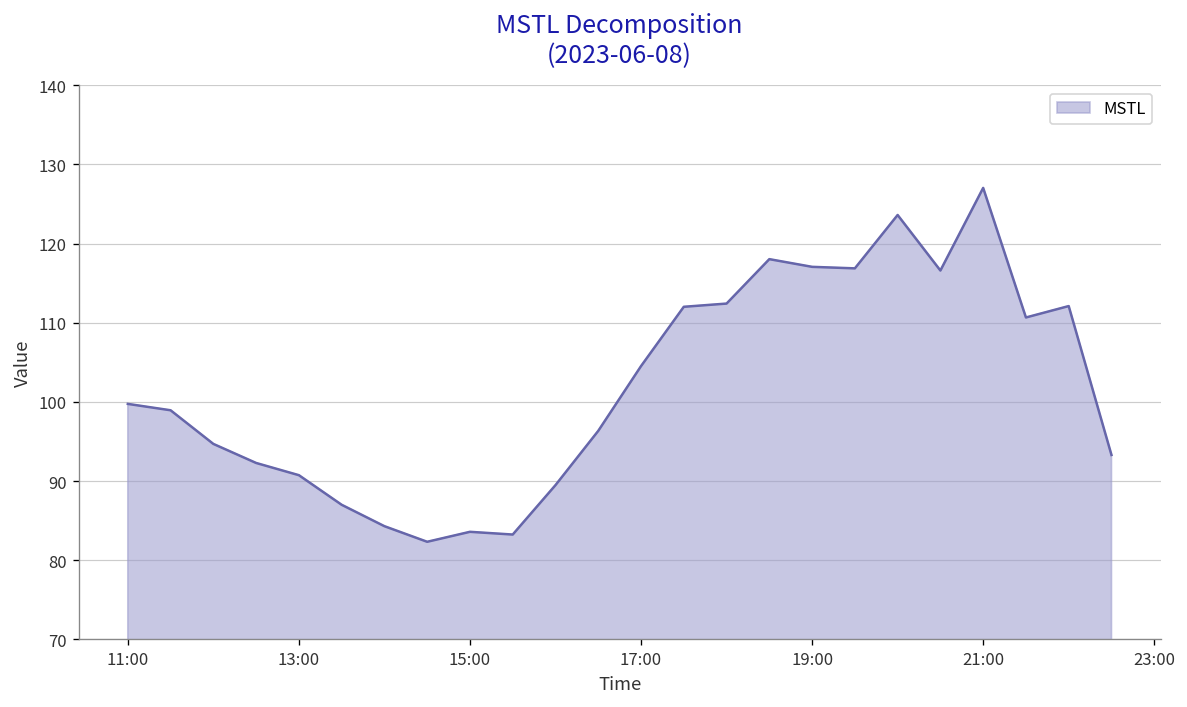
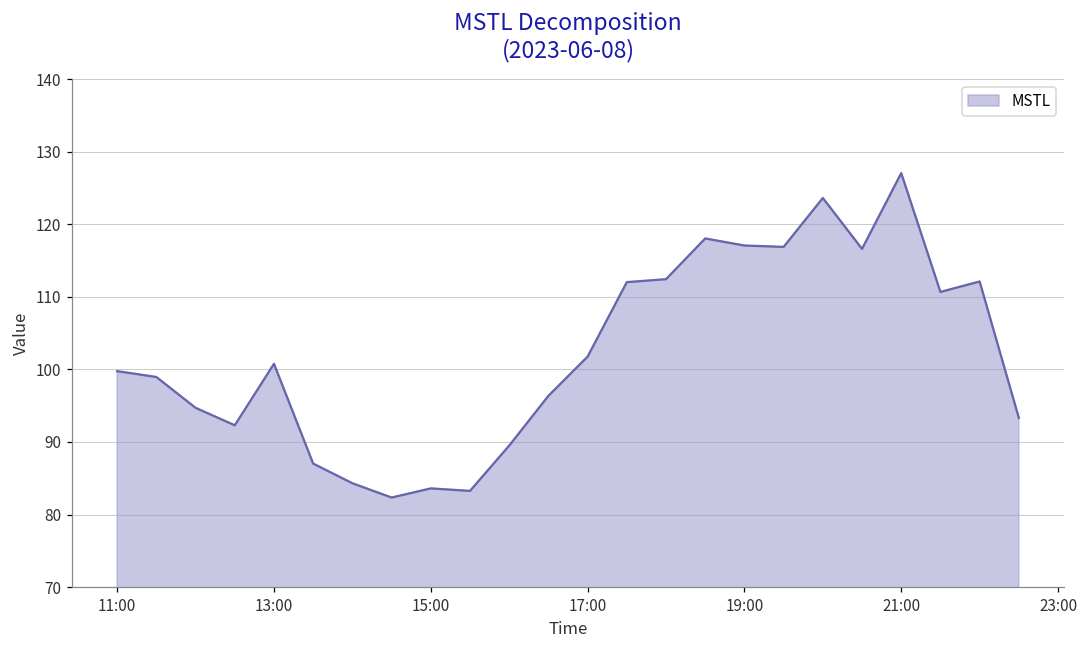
  {
    "11:00": 100,
-   "13:00": 91,
+   "13:00": 101,
    "15:00": 84,
-   "17:00": 105,
+   "17:00": 102,
    "19:00": 117,
    "21:00": 127
  }
